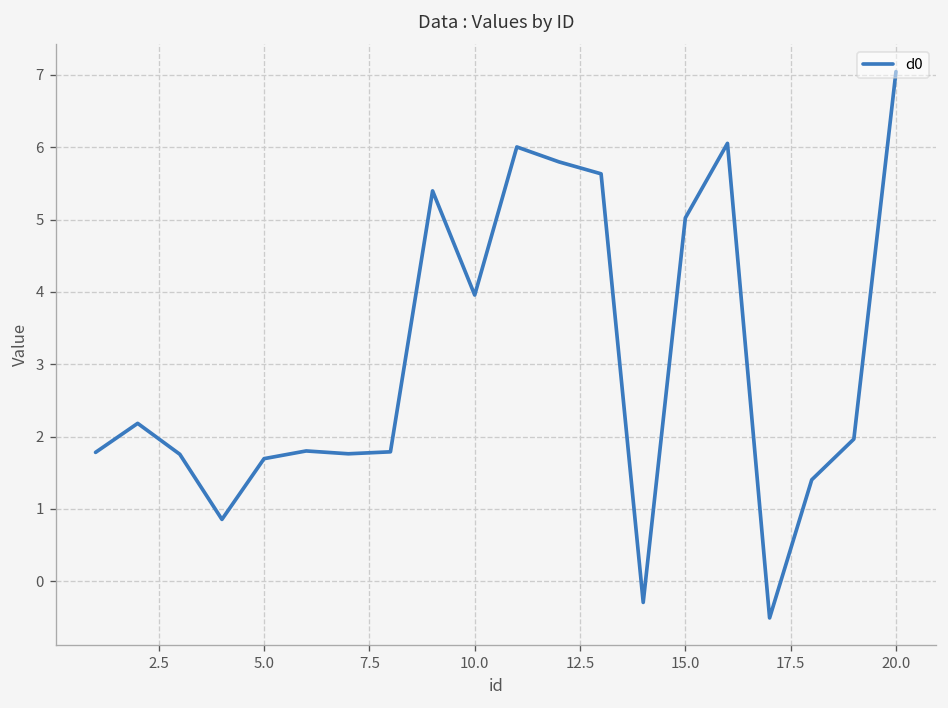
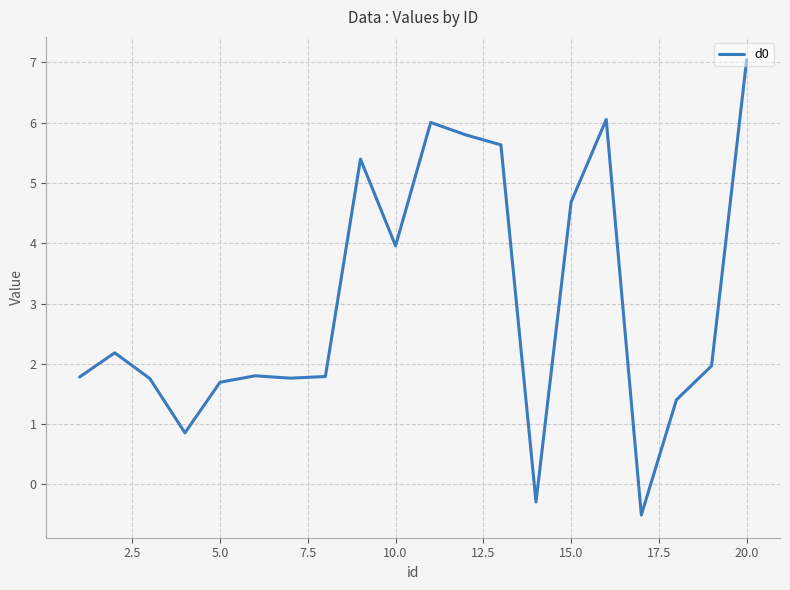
  {
    "5.0": 1.7,
    "10.0": 4.0,
-   "15.0": 5.0
+   "15.0": 4.7
  }
